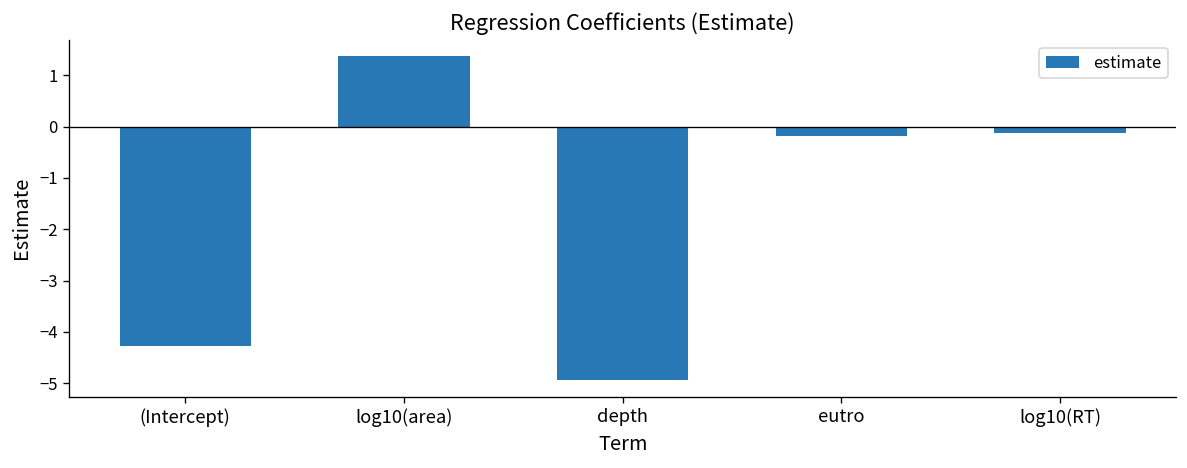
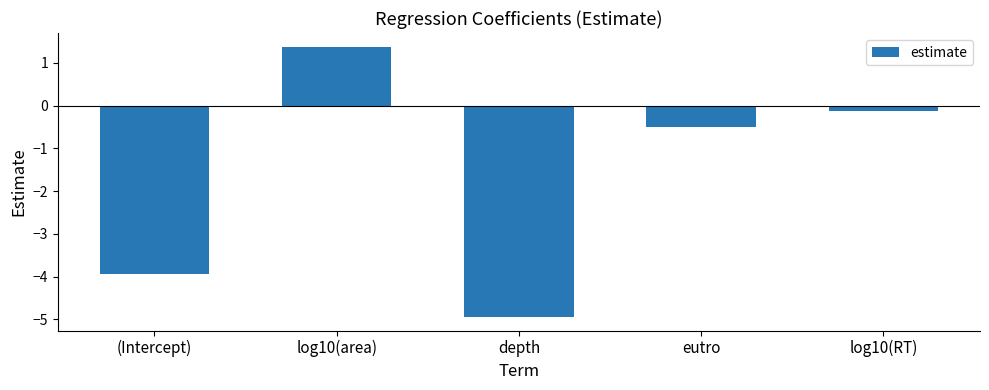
  {
-   "(Intercept)": -4.3,
+   "(Intercept)": -3.9,
    "log10(area)": 1.4,
    "depth": -4.9,
-   "eutro": -0.2,
+   "eutro": -0.5,
    "log10(RT)": -0.1
  }
